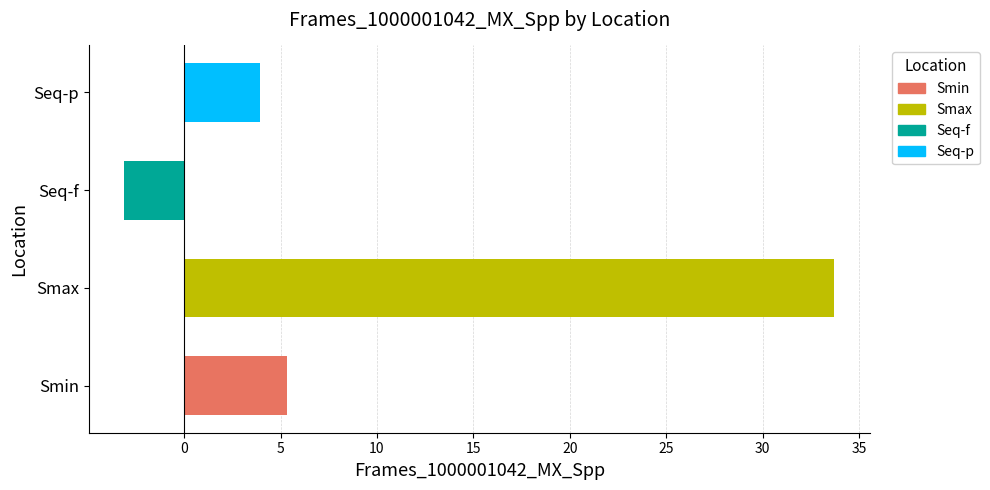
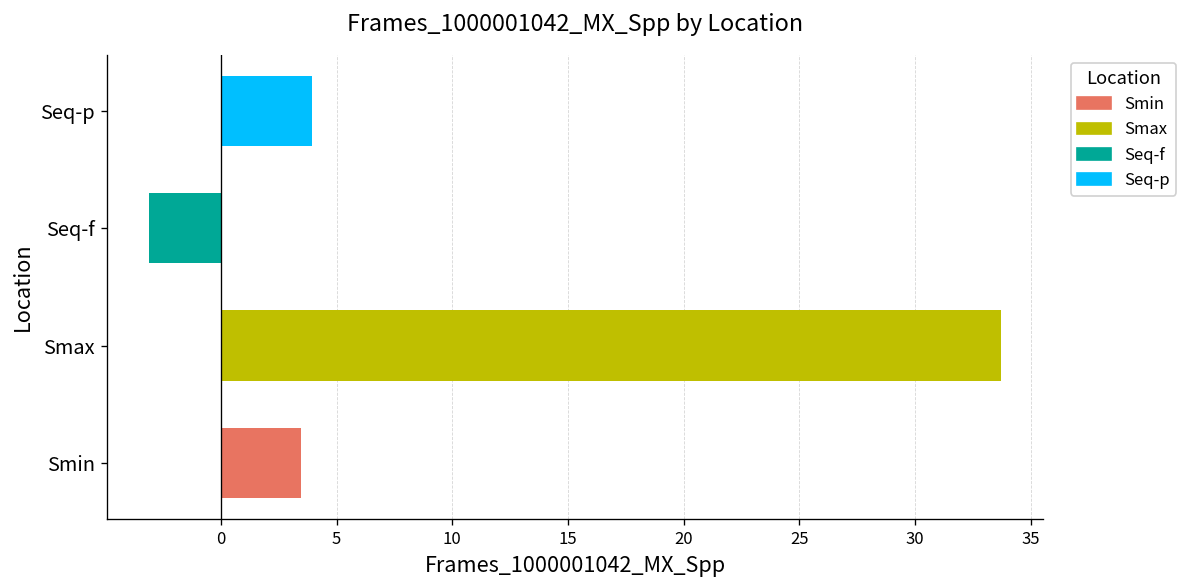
  {
    "Seq-p": 3.9,
    "Seq-f": -3.1,
    "Smax": 33.7,
-   "Smin": 5.3
+   "Smin": 3.5
  }
